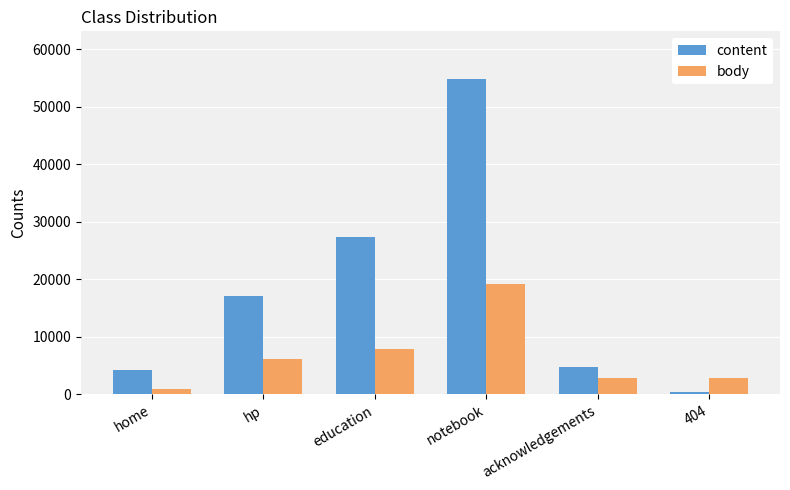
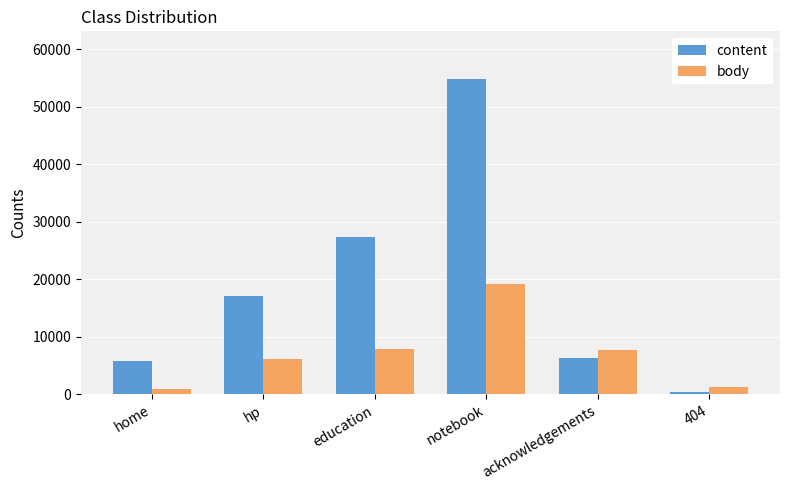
  {
    "content": {
-     "home": 4000,
+     "home": 6000,
      "hp": 17000,
      "education": 27000,
      "notebook": 55000,
-     "acknowledgements": 5000,
+     "acknowledgements": 6000,
      "404": 0
    },
    "body": {
      "home": 1000,
      "hp": 6000,
      "education": 8000,
      "notebook": 19000,
-     "acknowledgements": 3000,
-     "404": 3000
+     "acknowledgements": 8000,
+     "404": 1000
    }
  }
